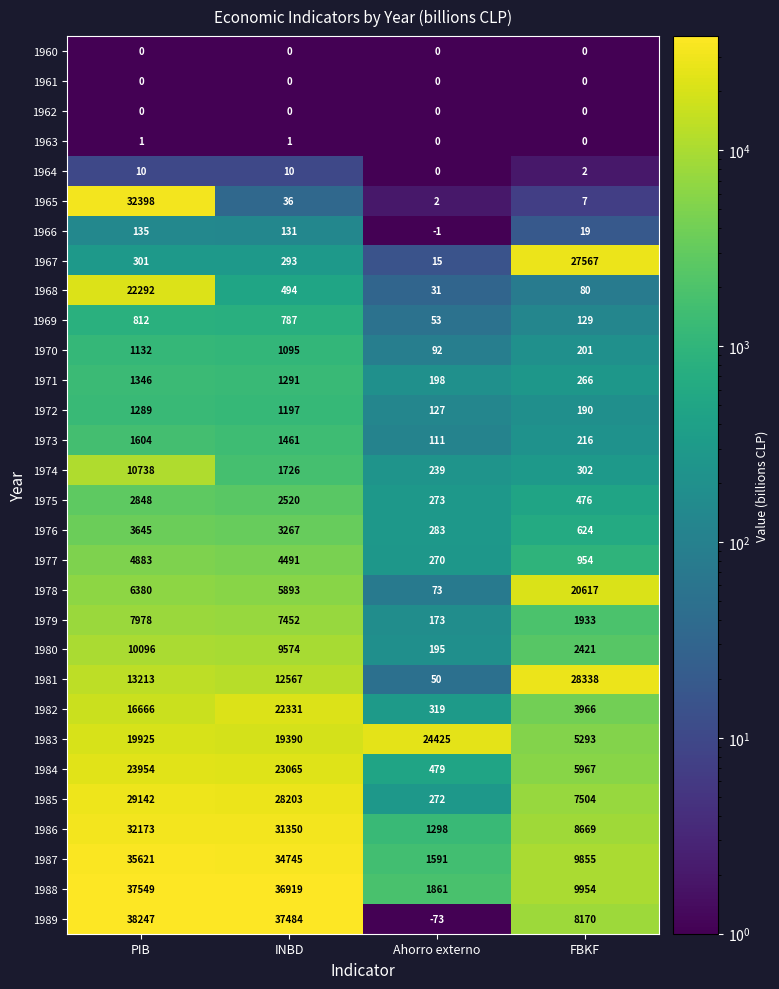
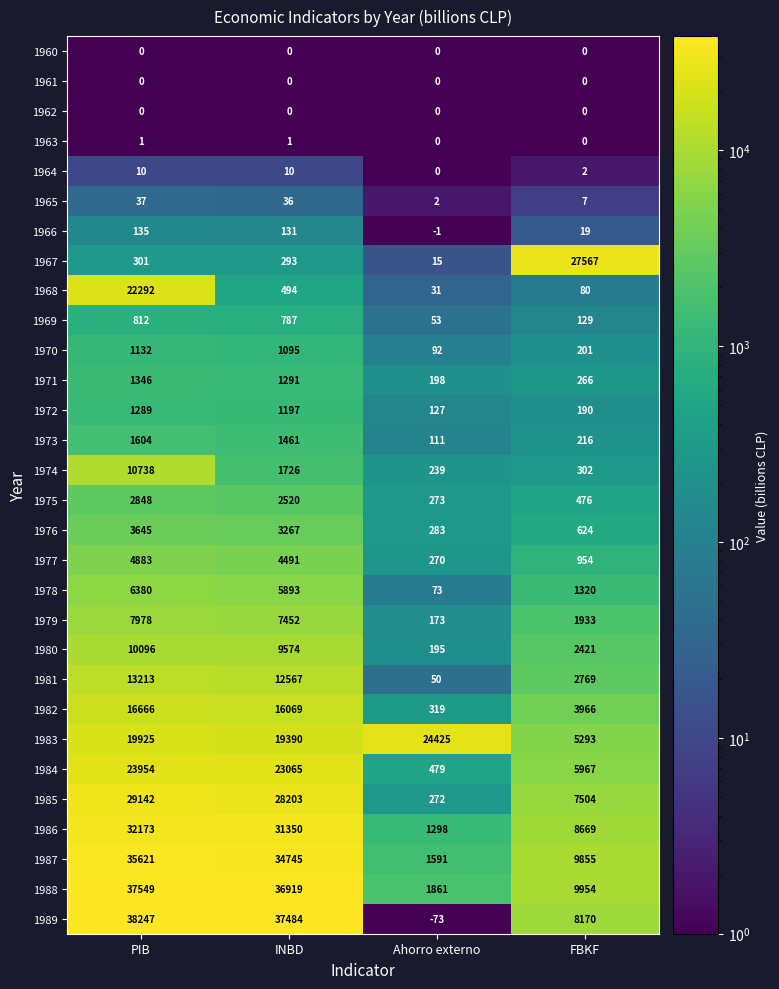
  {
    "1960": {
      "PIB": 0,
      "INBD": 0,
      "Ahorro externo": 0,
      "FBKF": 0
    },
    "1961": {
      "PIB": 0,
      "INBD": 0,
      "Ahorro externo": 0,
      "FBKF": 0
    },
    "1962": {
      "PIB": 0,
      "INBD": 0,
      "Ahorro externo": 0,
      "FBKF": 0
    },
    "1963": {
      "PIB": 1,
      "INBD": 1,
      "Ahorro externo": 0,
      "FBKF": 0
    },
    "1964": {
      "PIB": 10,
      "INBD": 10,
      "Ahorro externo": 0,
      "FBKF": 2
    },
    "1965": {
-     "PIB": 32398,
+     "PIB": 37,
      "INBD": 36,
      "Ahorro externo": 2,
      "FBKF": 7
    },
    "1966": {
      "PIB": 135,
      "INBD": 131,
      "Ahorro externo": -1,
      "FBKF": 19
    },
    "1967": {
      "PIB": 301,
      "INBD": 293,
      "Ahorro externo": 15,
      "FBKF": 27567
    },
    "1968": {
      "PIB": 22292,
      "INBD": 494,
      "Ahorro externo": 31,
      "FBKF": 80
    },
    "1969": {
      "PIB": 812,
      "INBD": 787,
      "Ahorro externo": 53,
      "FBKF": 129
    },
    "1970": {
      "PIB": 1132,
      "INBD": 1095,
      "Ahorro externo": 92,
      "FBKF": 201
    },
    "1971": {
      "PIB": 1346,
      "INBD": 1291,
      "Ahorro externo": 198,
      "FBKF": 266
    },
    "1972": {
      "PIB": 1289,
      "INBD": 1197,
      "Ahorro externo": 127,
      "FBKF": 190
    },
    "1973": {
      "PIB": 1604,
      "INBD": 1461,
      "Ahorro externo": 111,
      "FBKF": 216
    },
    "1974": {
      "PIB": 10738,
      "INBD": 1726,
      "Ahorro externo": 239,
      "FBKF": 302
    },
    "1975": {
      "PIB": 2848,
      "INBD": 2520,
      "Ahorro externo": 273,
      "FBKF": 476
    },
    "1976": {
      "PIB": 3645,
      "INBD": 3267,
      "Ahorro externo": 283,
      "FBKF": 624
    },
    "1977": {
      "PIB": 4883,
      "INBD": 4491,
      "Ahorro externo": 270,
      "FBKF": 954
    },
    "1978": {
      "PIB": 6380,
      "INBD": 5893,
      "Ahorro externo": 73,
-     "FBKF": 20617
+     "FBKF": 1320
    },
    "1979": {
      "PIB": 7978,
      "INBD": 7452,
      "Ahorro externo": 173,
      "FBKF": 1933
    },
    "1980": {
      "PIB": 10096,
      "INBD": 9574,
      "Ahorro externo": 195,
      "FBKF": 2421
    },
    "1981": {
      "PIB": 13213,
      "INBD": 12567,
      "Ahorro externo": 50,
-     "FBKF": 28338
+     "FBKF": 2769
    },
    "1982": {
      "PIB": 16666,
-     "INBD": 22331,
+     "INBD": 16069,
      "Ahorro externo": 319,
      "FBKF": 3966
    },
    "1983": {
      "PIB": 19925,
      "INBD": 19390,
      "Ahorro externo": 24425,
      "FBKF": 5293
    },
    "1984": {
      "PIB": 23954,
      "INBD": 23065,
      "Ahorro externo": 479,
      "FBKF": 5967
    },
    "1985": {
      "PIB": 29142,
      "INBD": 28203,
      "Ahorro externo": 272,
      "FBKF": 7504
    },
    "1986": {
      "PIB": 32173,
      "INBD": 31350,
      "Ahorro externo": 1298,
      "FBKF": 8669
    },
    "1987": {
      "PIB": 35621,
      "INBD": 34745,
      "Ahorro externo": 1591,
      "FBKF": 9855
    },
    "1988": {
      "PIB": 37549,
      "INBD": 36919,
      "Ahorro externo": 1861,
      "FBKF": 9954
    },
    "1989": {
      "PIB": 38247,
      "INBD": 37484,
      "Ahorro externo": -73,
      "FBKF": 8170
    }
  }
